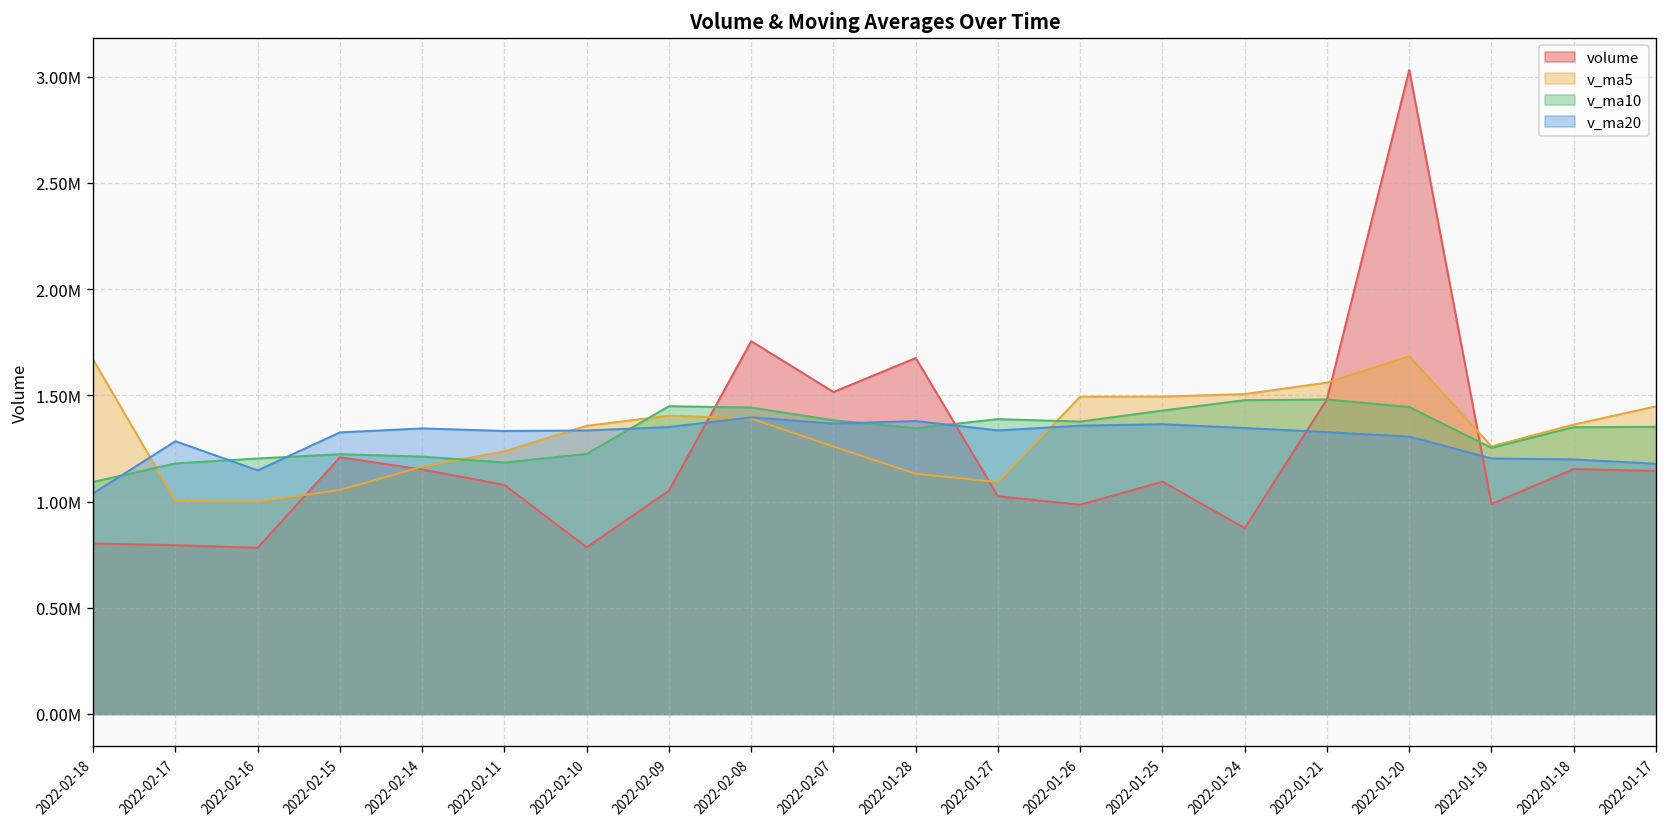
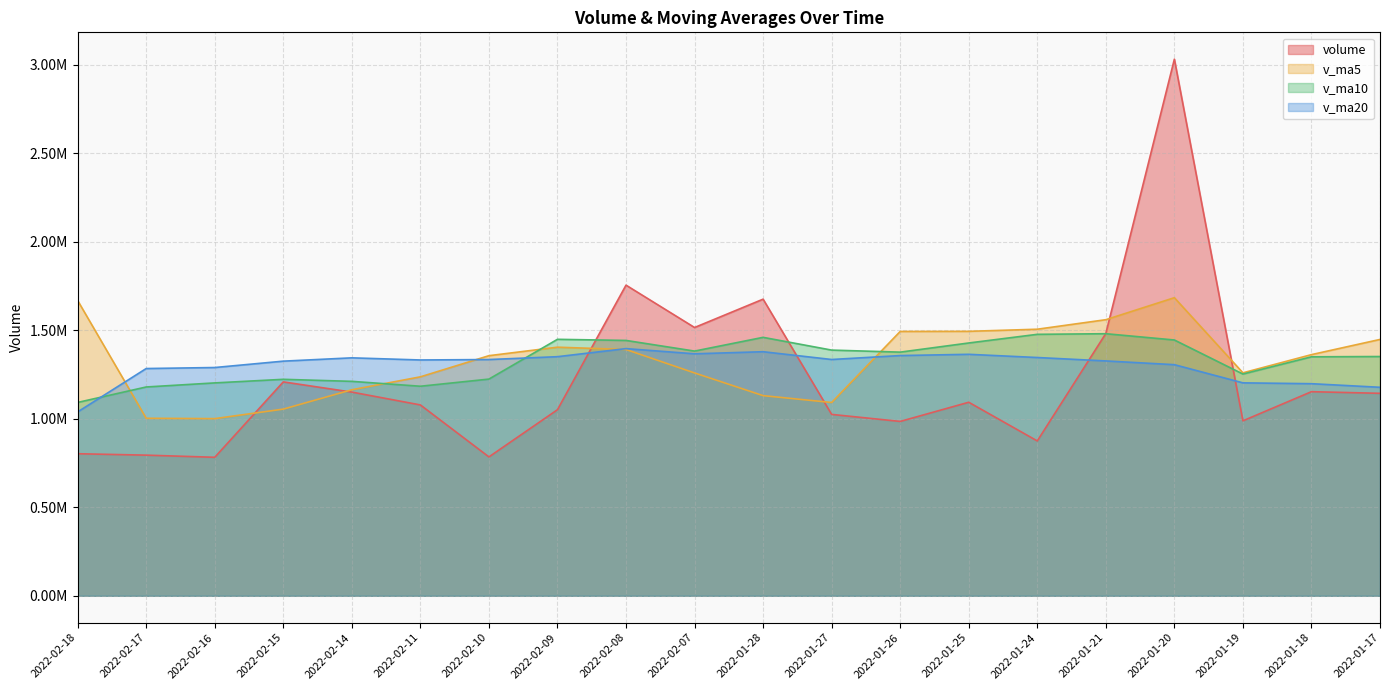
  {
    "volume": {
      "2022-02-18": 800000,
      "2022-02-17": 790000,
      "2022-02-16": 780000,
      "2022-02-15": 1210000,
      "2022-02-11": 1080000,
      "2022-02-10": 780000,
      "2022-02-09": 1050000,
      "2022-02-08": 1750000,
      "2022-02-07": 1520000,
      "2022-01-28": 1680000,
      "2022-01-27": 1020000,
      "2022-01-26": 980000,
      "2022-01-25": 1090000,
      "2022-01-24": 870000,
      "2022-01-20": 3030000,
      "2022-01-19": 990000,
      "2022-01-18": 1150000,
      "2022-01-17": 1140000
    },
    "v_ma5": {
      "2022-02-18": 1670000,
      "2022-02-17": 1000000,
      "2022-02-16": 1000000,
      "2022-02-15": 1050000,
      "2022-02-11": 1240000,
      "2022-02-10": 1360000,
      "2022-02-09": 1400000,
      "2022-02-07": 1260000,
      "2022-01-28": 1130000,
      "2022-01-27": 1090000,
      "2022-01-26": 1490000,
      "2022-01-25": 1490000,
      "2022-01-24": 1510000,
      "2022-01-21": 1560000,
      "2022-01-20": 1680000,
      "2022-01-17": 1450000
    },
    "v_ma10": {
      "2022-02-18": 1090000,
      "2022-02-17": 1180000,
      "2022-02-16": 1200000,
      "2022-02-15": 1220000,
      "2022-02-14": 1210000,
      "2022-02-11": 1180000,
      "2022-02-10": 1220000,
      "2022-02-09": 1450000,
      "2022-02-08": 1440000,
      "2022-02-07": 1380000,
-     "2022-01-28": 1350000,
+     "2022-01-28": 1460000,
      "2022-01-27": 1390000,
      "2022-01-26": 1380000,
      "2022-01-25": 1430000,
      "2022-01-24": 1480000,
      "2022-01-20": 1440000,
      "2022-01-17": 1350000
    },
    "v_ma20": {
      "2022-02-18": 1040000,
      "2022-02-17": 1280000,
-     "2022-02-16": 1150000,
+     "2022-02-16": 1290000,
      "2022-02-15": 1330000,
      "2022-02-14": 1340000,
      "2022-02-11": 1330000,
      "2022-02-10": 1330000,
      "2022-02-09": 1350000,
      "2022-02-07": 1370000,
      "2022-01-28": 1380000,
      "2022-01-27": 1330000,
      "2022-01-26": 1360000,
      "2022-01-25": 1360000,
      "2022-01-24": 1350000,
      "2022-01-21": 1330000,
      "2022-01-20": 1310000,
      "2022-01-19": 1200000,
      "2022-01-18": 1200000,
      "2022-01-17": 1180000
    }
  }
